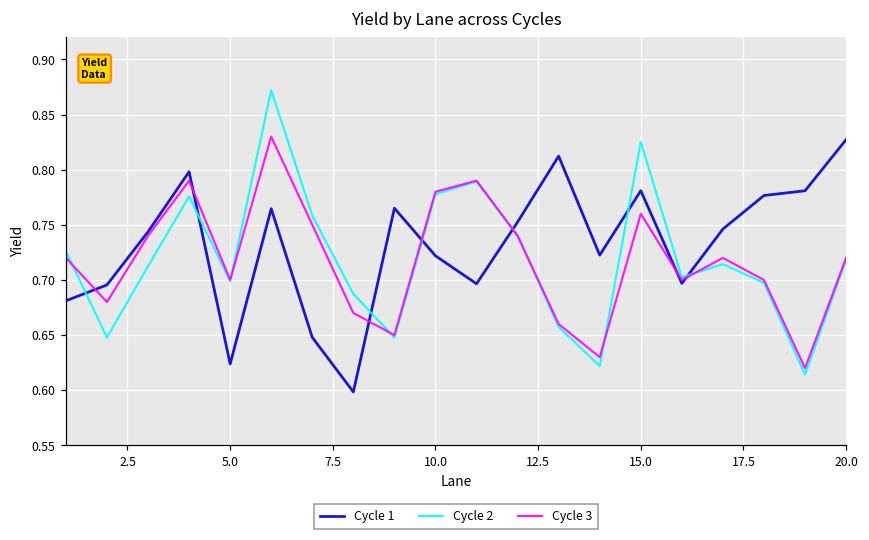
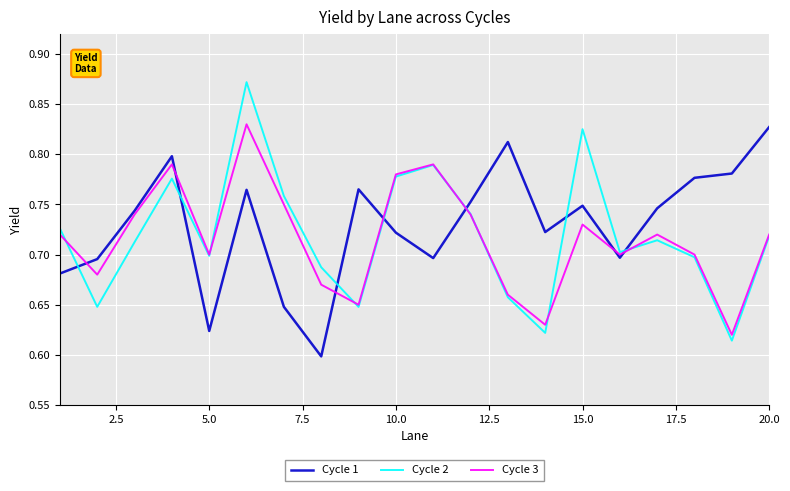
  {
    "Cycle 1": {
      "5.0": 0.624,
      "10.0": 0.722,
-     "15.0": 0.781,
+     "15.0": 0.749,
      "20.0": 0.827
    },
    "Cycle 2": {
      "15.0": 0.825
    },
    "Cycle 3": {
-     "15.0": 0.76
+     "15.0": 0.73
    }
  }
